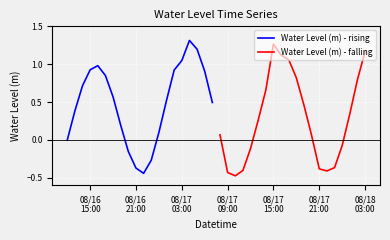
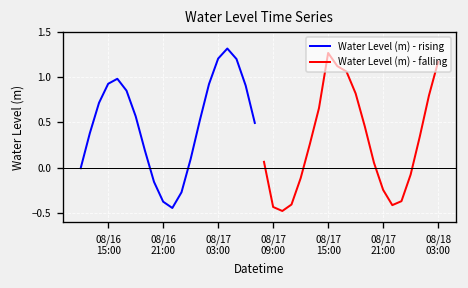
  {
    "Water Level (m) - rising": {
      "08/16 15:00": 0.9,
      "08/16 21:00": -0.4,
-     "08/17 03:00": 1.0
+     "08/17 03:00": 1.2
    },
    "Water Level (m) - falling": {
      "08/17 09:00": -0.4,
-     "08/17 21:00": -0.4
+     "08/17 21:00": -0.2
    }
  }
